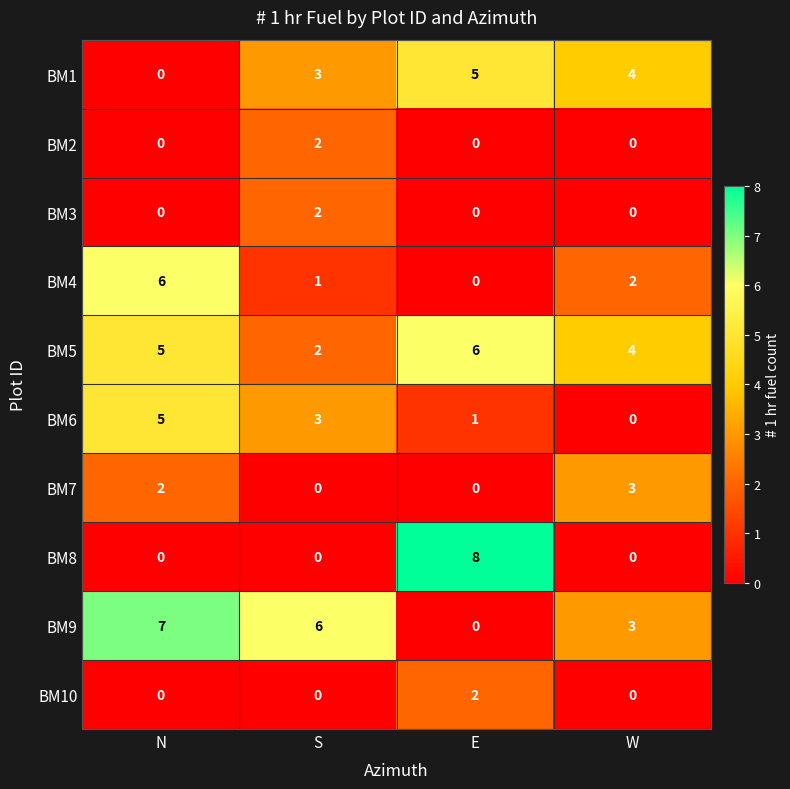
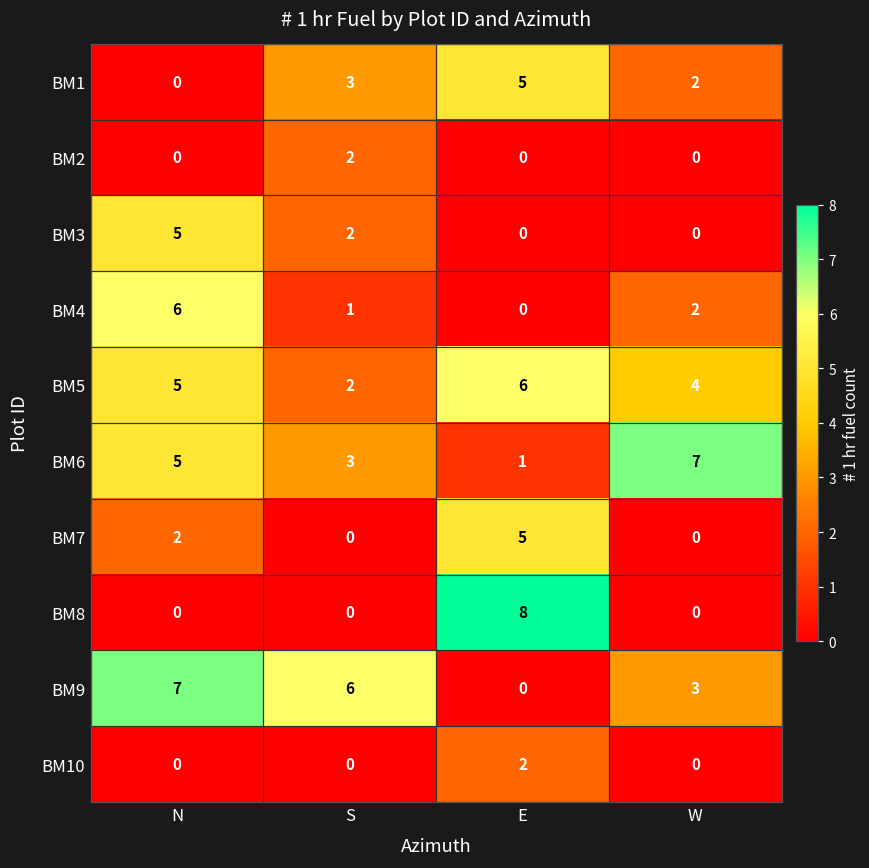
  {
    "BM1": {
      "N": 0,
      "S": 3,
      "E": 5,
-     "W": 4
+     "W": 2
    },
    "BM2": {
      "N": 0,
      "S": 2,
      "E": 0,
      "W": 0
    },
    "BM3": {
-     "N": 0,
+     "N": 5,
      "S": 2,
      "E": 0,
      "W": 0
    },
    "BM4": {
      "N": 6,
      "S": 1,
      "E": 0,
      "W": 2
    },
    "BM5": {
      "N": 5,
      "S": 2,
      "E": 6,
      "W": 4
    },
    "BM6": {
      "N": 5,
      "S": 3,
      "E": 1,
-     "W": 0
+     "W": 7
    },
    "BM7": {
      "N": 2,
      "S": 0,
-     "E": 0,
-     "W": 3
+     "E": 5,
+     "W": 0
    },
    "BM8": {
      "N": 0,
      "S": 0,
      "E": 8,
      "W": 0
    },
    "BM9": {
      "N": 7,
      "S": 6,
      "E": 0,
      "W": 3
    },
    "BM10": {
      "N": 0,
      "S": 0,
      "E": 2,
      "W": 0
    }
  }
